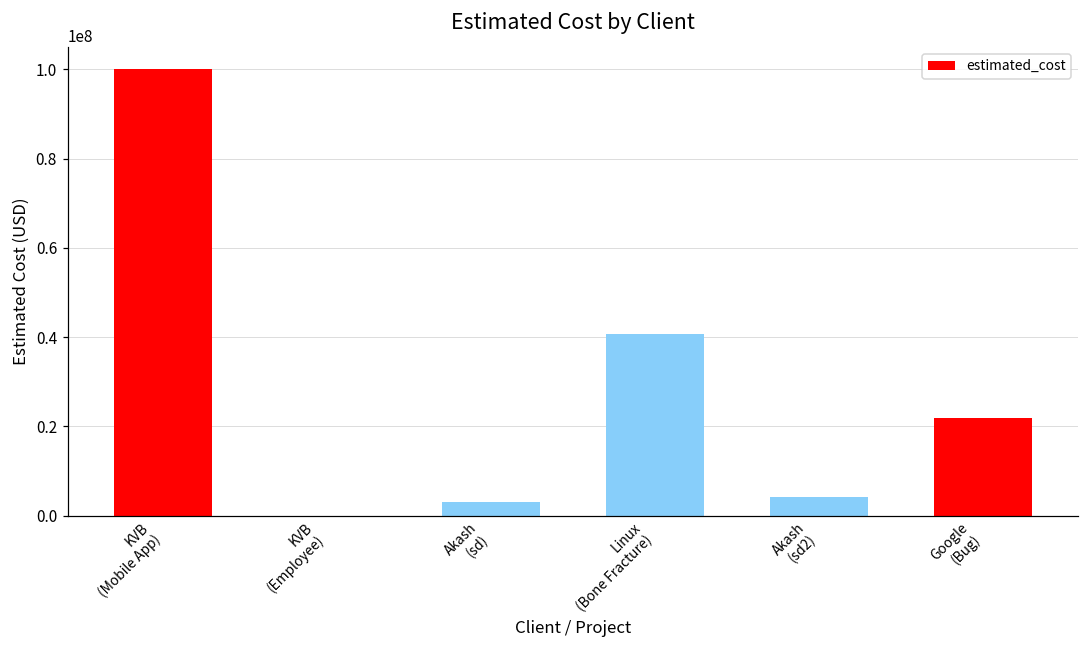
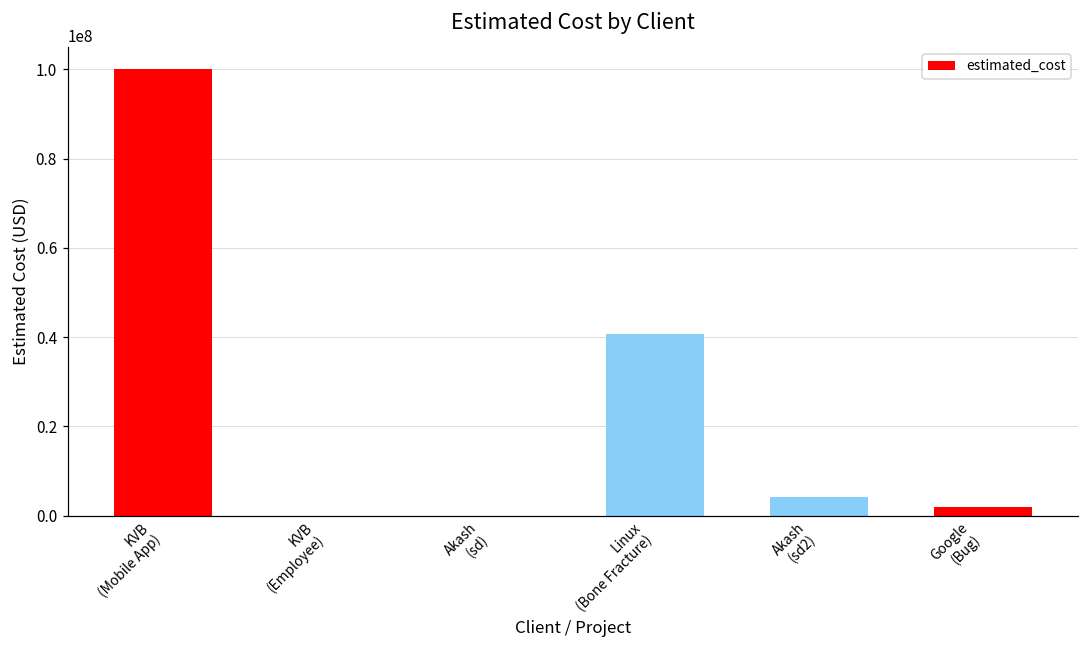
  {
    "KVB (Mobile App)": 100000000,
-   "Akash (sd)": 3000000,
+   "Akash (sd)": 0,
    "Linux (Bone Fracture)": 41000000,
    "Akash (sd2)": 4000000,
-   "Google (Bug)": 22000000
+   "Google (Bug)": 2000000
  }
